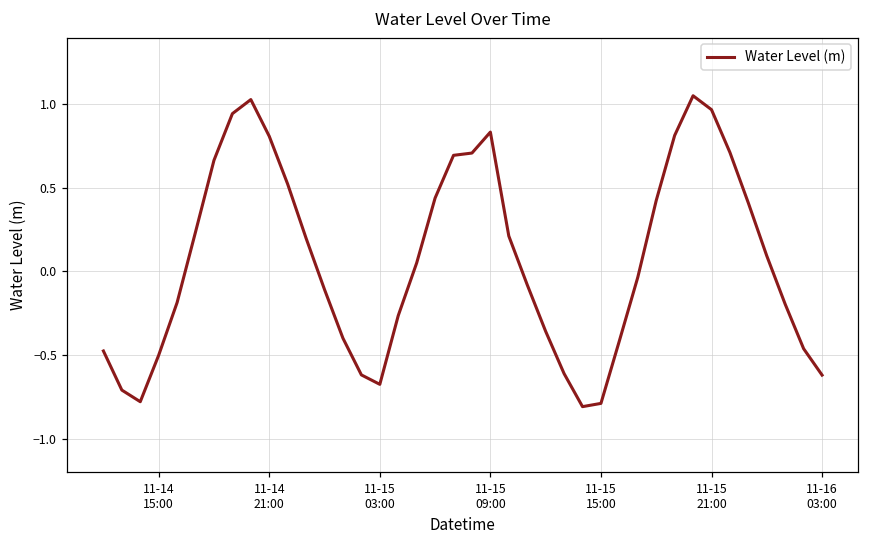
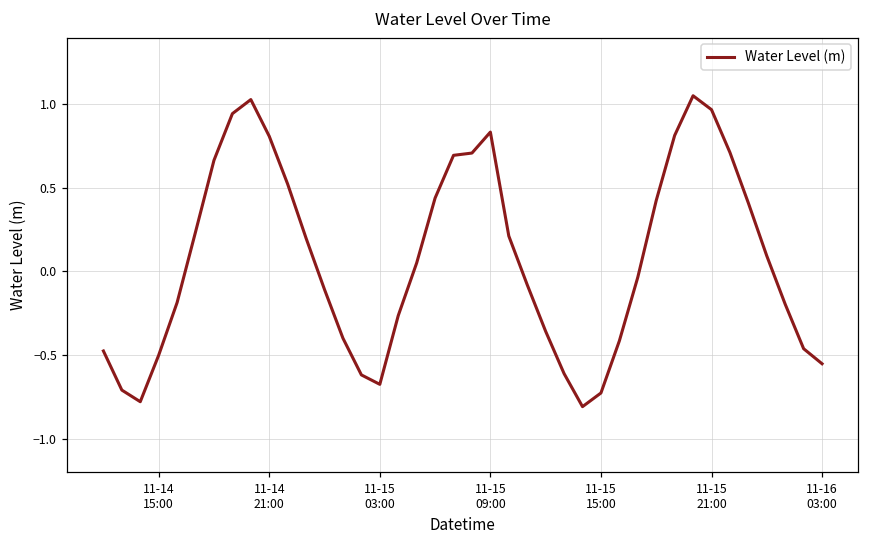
  {
    "11-14 15:00": -0.50,
    "11-14 21:00": 0.81,
    "11-15 03:00": -0.68,
    "11-15 09:00": 0.83,
-   "11-15 15:00": -0.79,
+   "11-15 15:00": -0.73,
    "11-15 21:00": 0.97,
-   "11-16 03:00": -0.62
+   "11-16 03:00": -0.55
  }
